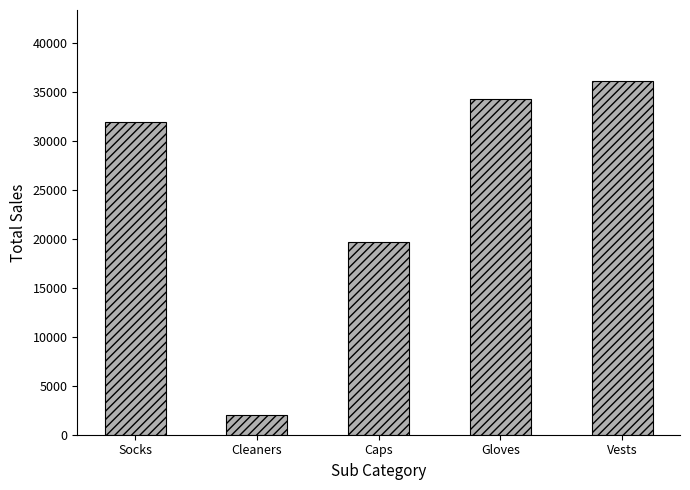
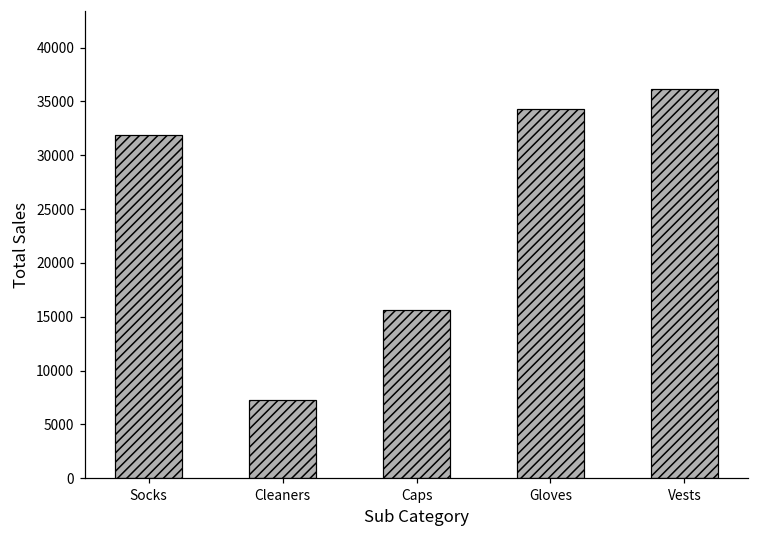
  {
    "Socks": 32000,
-   "Cleaners": 2000,
-   "Caps": 20000,
+   "Cleaners": 7000,
+   "Caps": 16000,
    "Gloves": 34000,
    "Vests": 36000
  }
